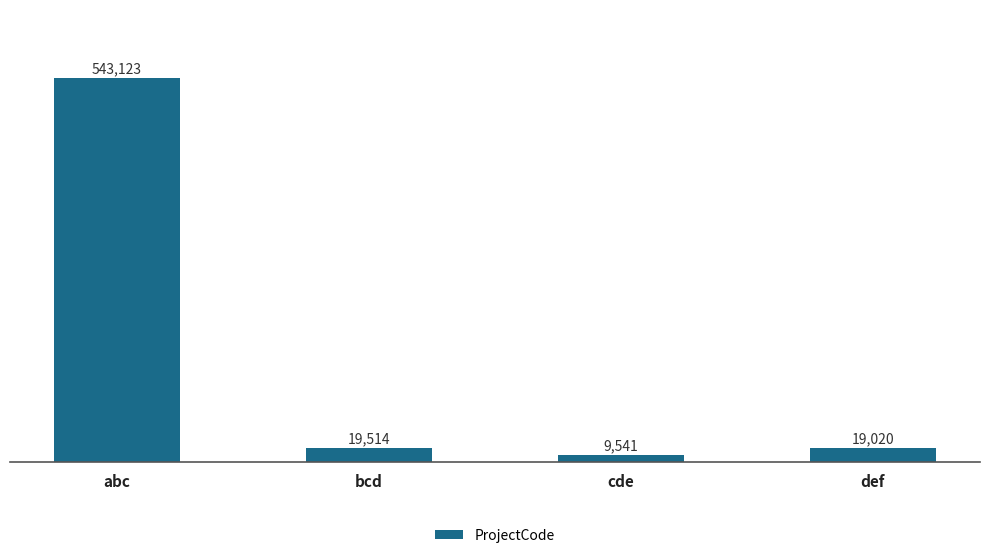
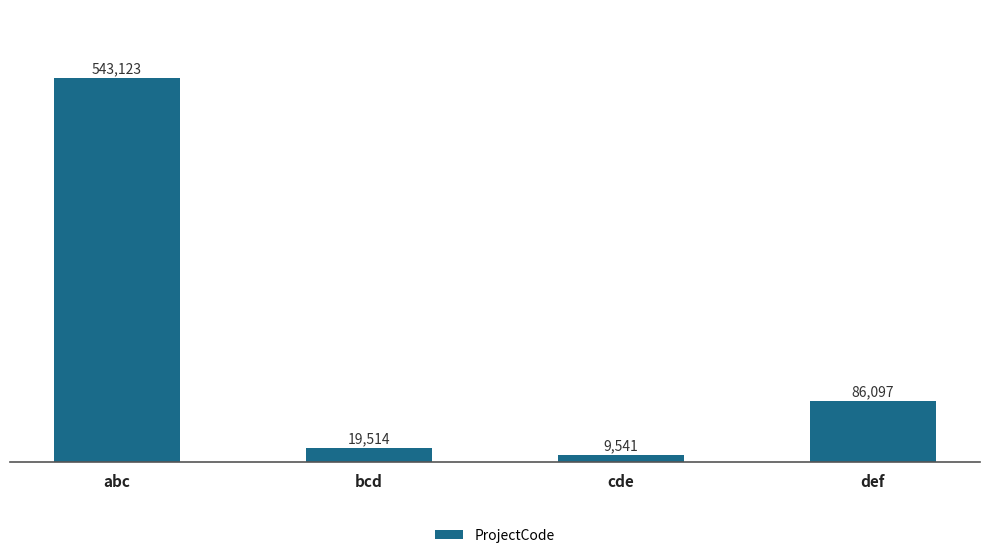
  {
    "abc": "543,123",
    "bcd": "19,514",
    "cde": "9,541",
-   "def": "19,020"
+   "def": "86,097"
  }
